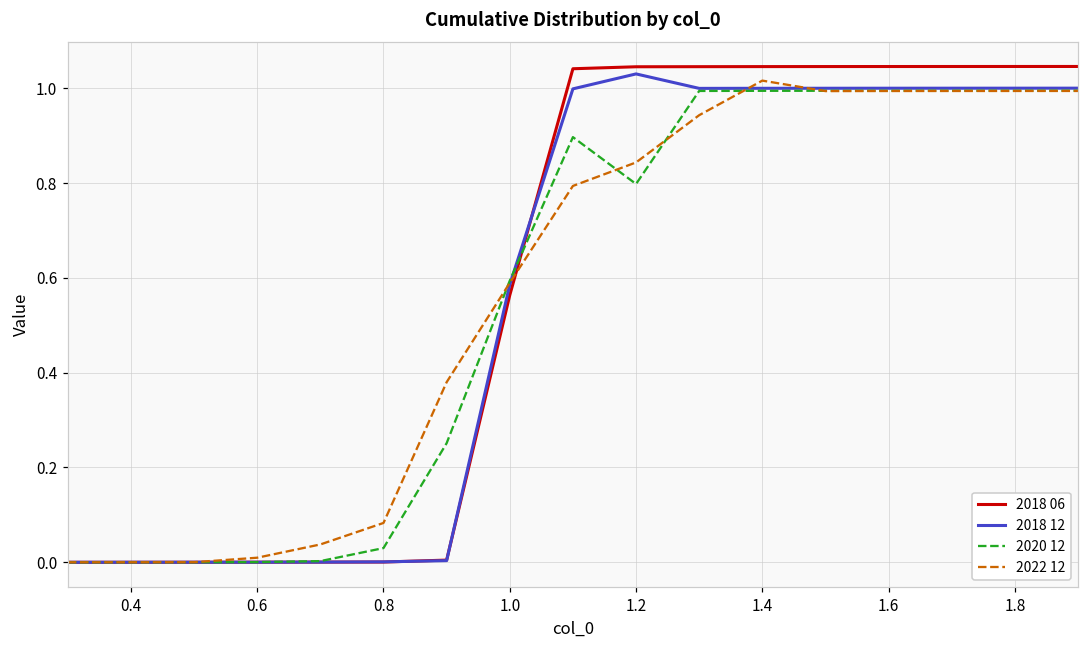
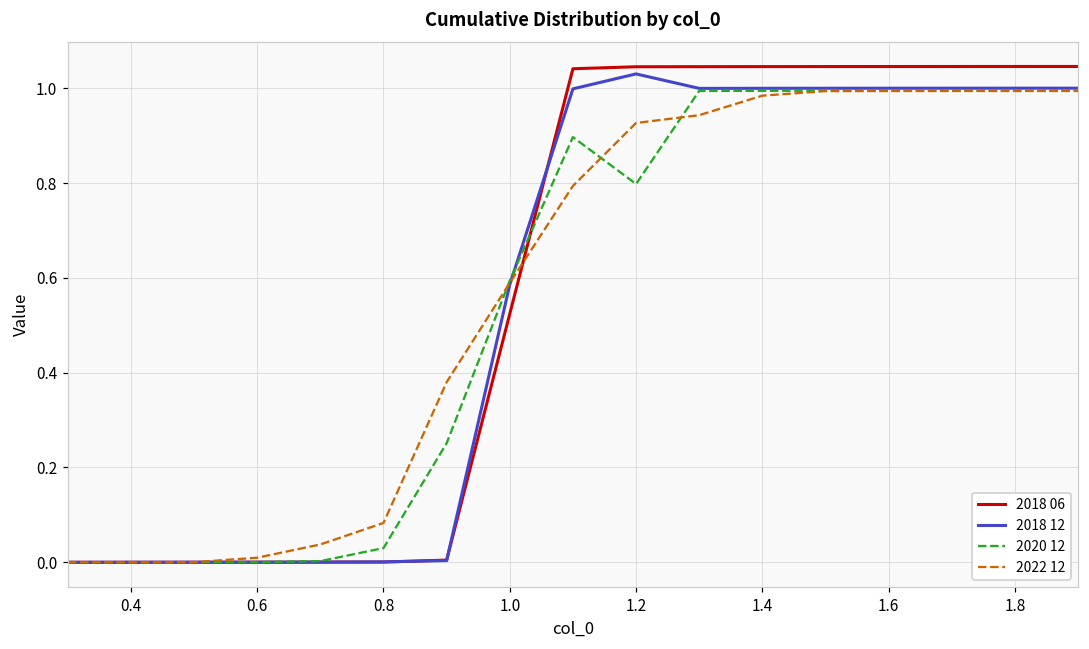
  {
    "2018 06": {
-     "1.0": 0.56,
+     "1.0": 0.52,
      "1.2": 1.05,
      "1.4": 1.05,
      "1.6": 1.05,
      "1.8": 1.05
    },
    "2018 12": {
      "1.2": 1.03
    },
    "2020 12": {
      "0.8": 0.03,
      "1.2": 0.80
    },
    "2022 12": {
      "0.6": 0.01,
      "0.8": 0.08,
-     "1.2": 0.84,
-     "1.4": 1.02
+     "1.2": 0.93,
+     "1.4": 0.98
    }
  }
